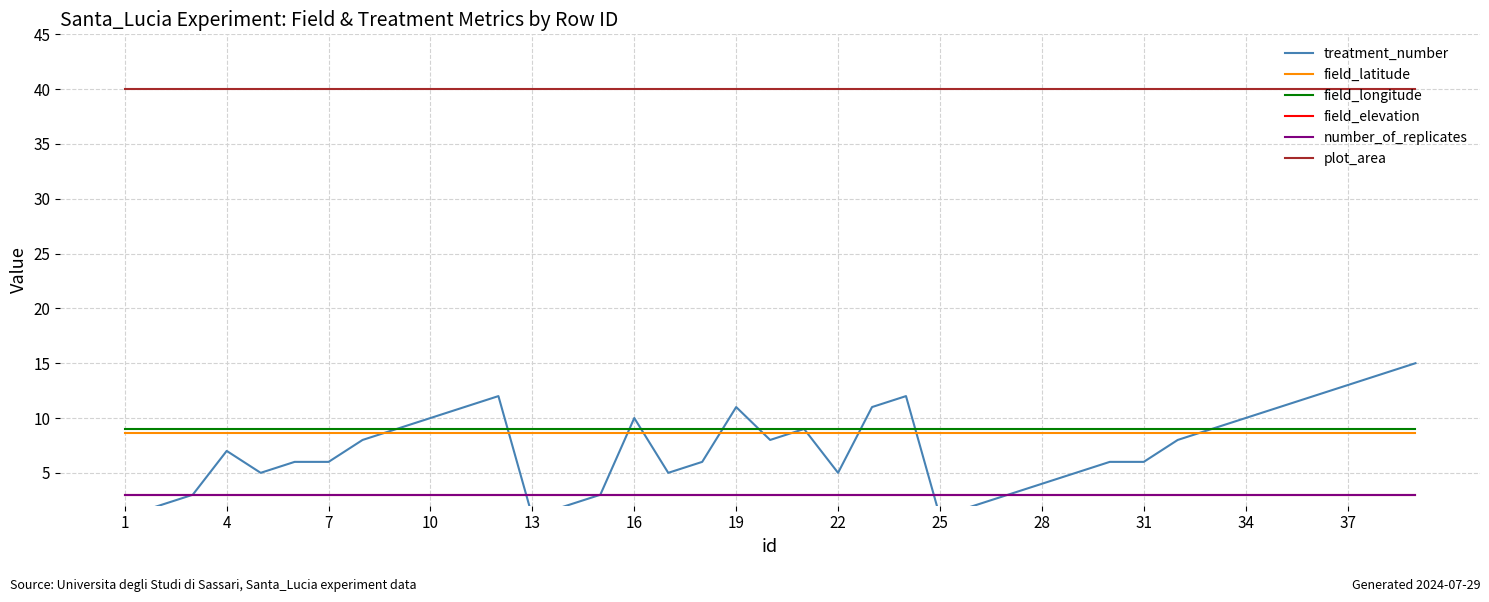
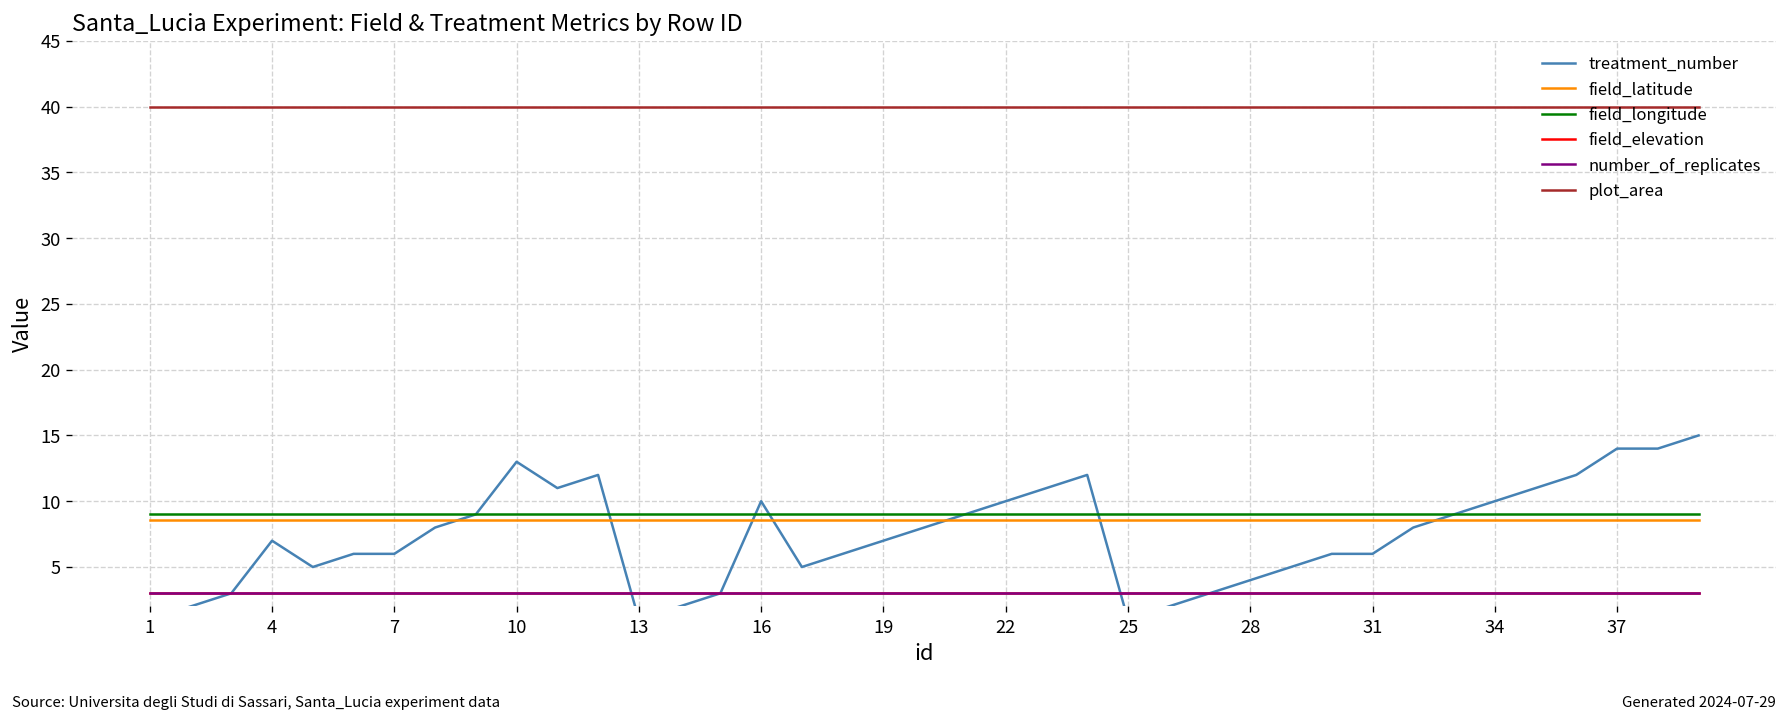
  {
    "treatment_number": {
      "4": 7,
      "7": 6,
-     "10": 10,
+     "10": 13,
      "16": 10,
-     "19": 11,
-     "22": 5,
+     "19": 7,
+     "22": 10,
      "28": 4,
      "31": 6,
      "34": 10,
-     "37": 13
+     "37": 14
    },
    "field_latitude": {
      "1": 8.6,
      "4": 8.6,
      "7": 8.6,
      "10": 8.6,
      "13": 8.6,
      "16": 8.6,
      "19": 8.6,
      "22": 8.6,
      "25": 8.6,
      "28": 8.6,
      "31": 8.6,
      "34": 8.6,
      "37": 8.6
    },
    "field_longitude": {
      "1": 9,
      "4": 9,
      "7": 9,
      "10": 9,
      "13": 9,
      "16": 9,
      "19": 9,
      "22": 9,
      "25": 9,
      "28": 9,
      "31": 9,
      "34": 9,
      "37": 9
    },
    "number_of_replicates": {
      "1": 3,
      "4": 3,
      "7": 3,
      "10": 3,
      "13": 3,
      "16": 3,
      "19": 3,
      "22": 3,
      "25": 3,
      "28": 3,
      "31": 3,
      "34": 3,
      "37": 3
    },
    "plot_area": {
      "1": 40,
      "4": 40,
      "7": 40,
      "10": 40,
      "13": 40,
      "16": 40,
      "19": 40,
      "22": 40,
      "25": 40,
      "28": 40,
      "31": 40,
      "34": 40,
      "37": 40
    }
  }
